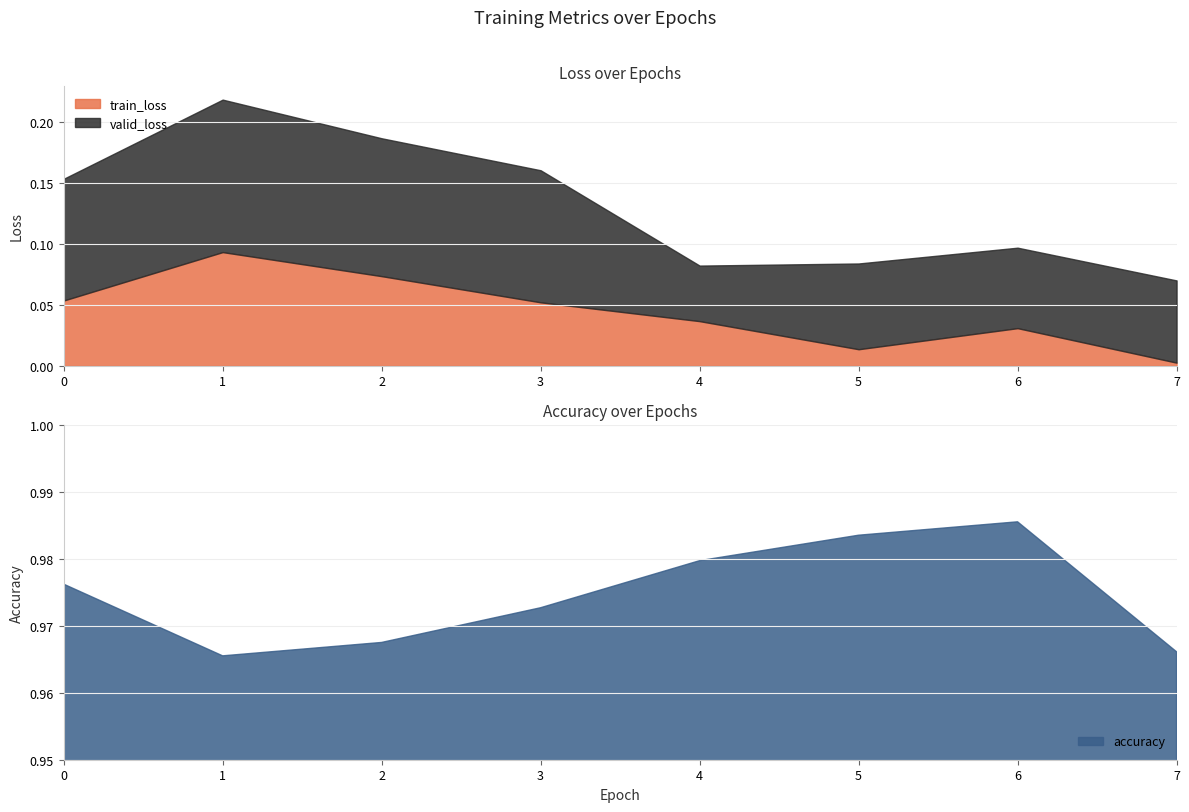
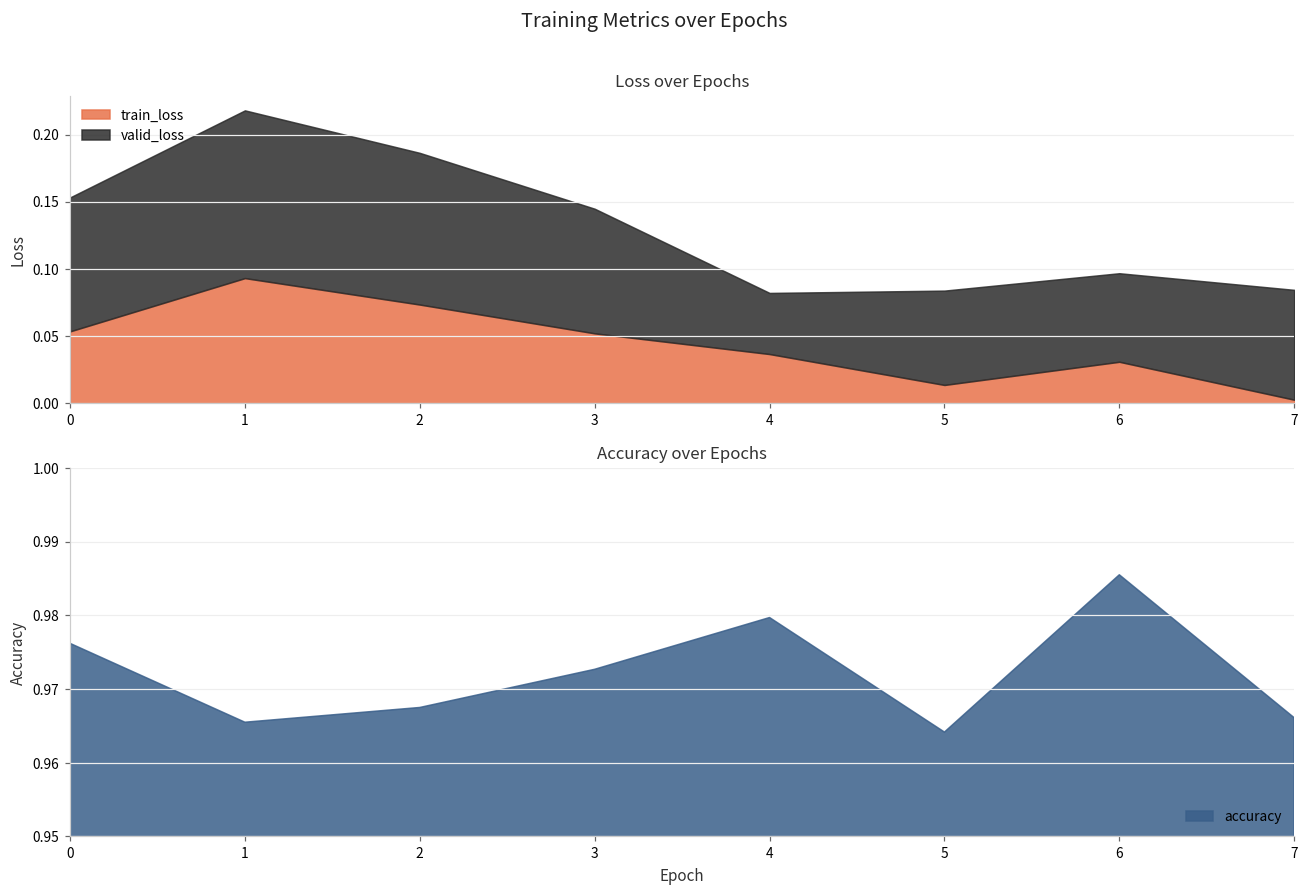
  {
    "Loss over Epochs": {
      "train_loss": {
        "0": 0.053,
        "1": 0.093,
        "2": 0.073,
        "3": 0.052,
        "4": 0.036,
        "5": 0.013,
        "6": 0.031,
        "7": 0.002
      },
      "valid_loss": {
        "0": 0.100,
        "1": 0.125,
        "2": 0.113,
-       "3": 0.108,
+       "3": 0.093,
        "4": 0.046,
        "5": 0.070,
        "6": 0.066,
-       "7": 0.067
+       "7": 0.082
      }
    },
    "Accuracy over Epochs": {
      "0": 0.976,
      "1": 0.965,
      "2": 0.967,
      "3": 0.973,
      "4": 0.980,
-     "5": 0.984,
+     "5": 0.964,
      "6": 0.985,
      "7": 0.966
    }
  }
